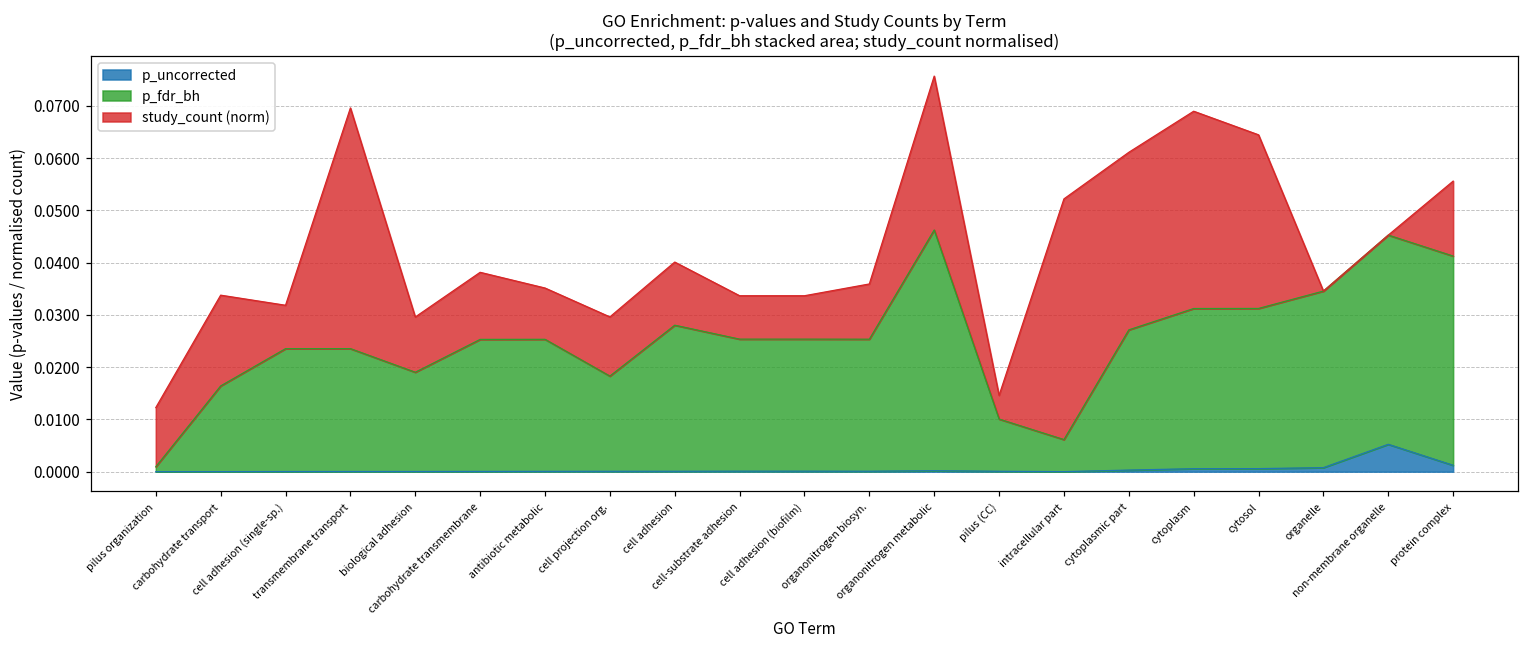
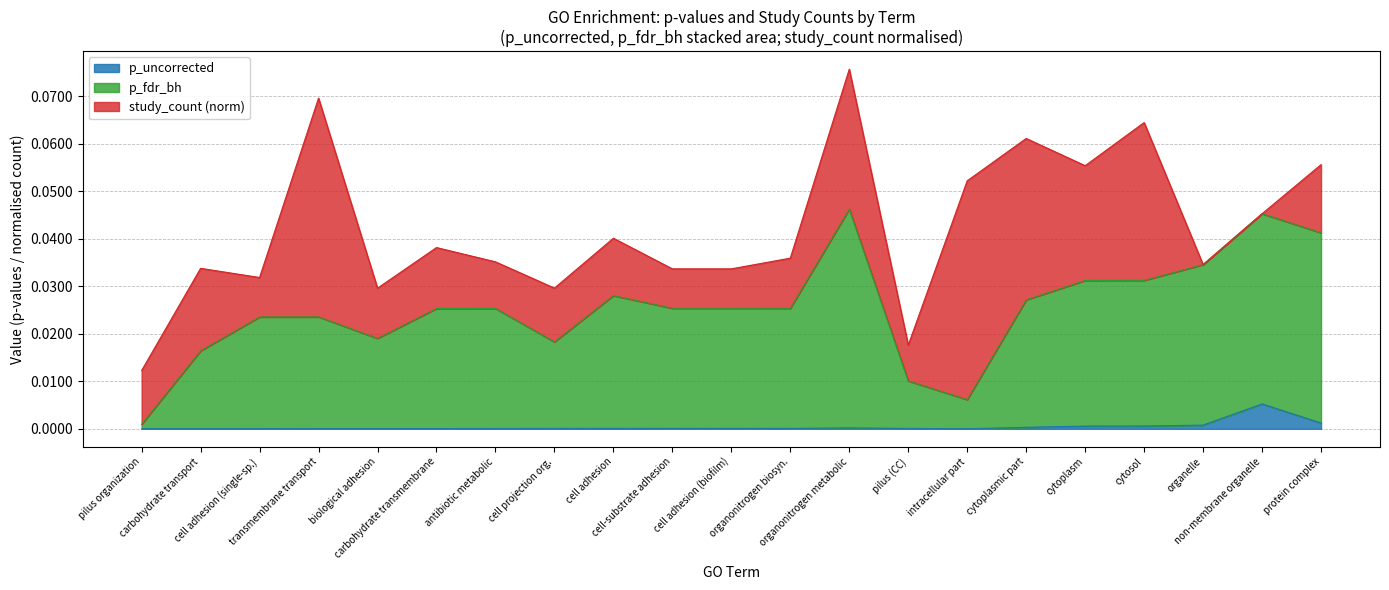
  {
    "p_uncorrected": {
      "pilus organization": 0.000,
      "carbohydrate transport": 0.000,
      "cell adhesion (single-sp.)": 0.000,
      "transmembrane transport": 0.000,
      "biological adhesion": 0.000,
      "carbohydrate transmembrane": 0.000,
      "antibiotic metabolic": 0.000,
      "cell projection org.": 0.000,
      "cell adhesion": 0.000,
      "cell-substrate adhesion": 0.000,
      "cell adhesion (biofilm)": 0.000,
      "organonitrogen biosyn.": 0.000,
      "organonitrogen metabolic": 0.000,
      "pilus (CC)": 0.000,
      "intracellular part": 0.000,
      "cytoplasmic part": 0.000,
      "cytoplasm": 0.001,
      "cytosol": 0.001,
      "organelle": 0.001,
      "non-membrane organelle": 0.005,
      "protein complex": 0.001
    },
    "p_fdr_bh": {
      "pilus organization": 0.001,
      "carbohydrate transport": 0.016,
      "cell adhesion (single-sp.)": 0.024,
      "transmembrane transport": 0.024,
      "biological adhesion": 0.019,
      "carbohydrate transmembrane": 0.025,
      "antibiotic metabolic": 0.025,
      "cell projection org.": 0.018,
      "cell adhesion": 0.028,
      "cell-substrate adhesion": 0.025,
      "cell adhesion (biofilm)": 0.025,
      "organonitrogen biosyn.": 0.025,
      "organonitrogen metabolic": 0.046,
      "pilus (CC)": 0.010,
      "intracellular part": 0.006,
      "cytoplasmic part": 0.027,
      "cytoplasm": 0.031,
      "cytosol": 0.031,
      "protein complex": 0.040
    },
    "study_count (norm)": {
      "pilus organization": 0.011,
      "carbohydrate transport": 0.017,
      "cell adhesion (single-sp.)": 0.008,
      "transmembrane transport": 0.046,
      "biological adhesion": 0.011,
      "carbohydrate transmembrane": 0.013,
      "antibiotic metabolic": 0.010,
      "cell projection org.": 0.011,
      "cell adhesion": 0.012,
      "cell-substrate adhesion": 0.008,
      "cell adhesion (biofilm)": 0.008,
      "organonitrogen biosyn.": 0.011,
      "organonitrogen metabolic": 0.029,
-     "pilus (CC)": 0.005,
+     "pilus (CC)": 0.008,
      "intracellular part": 0.046,
      "cytoplasmic part": 0.034,
-     "cytoplasm": 0.038,
+     "cytoplasm": 0.024,
      "cytosol": 0.033,
      "protein complex": 0.014
    }
  }
